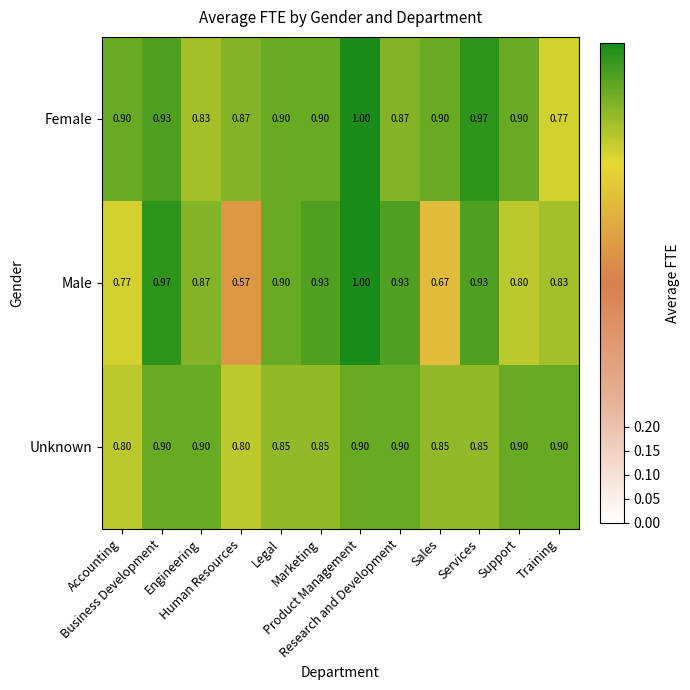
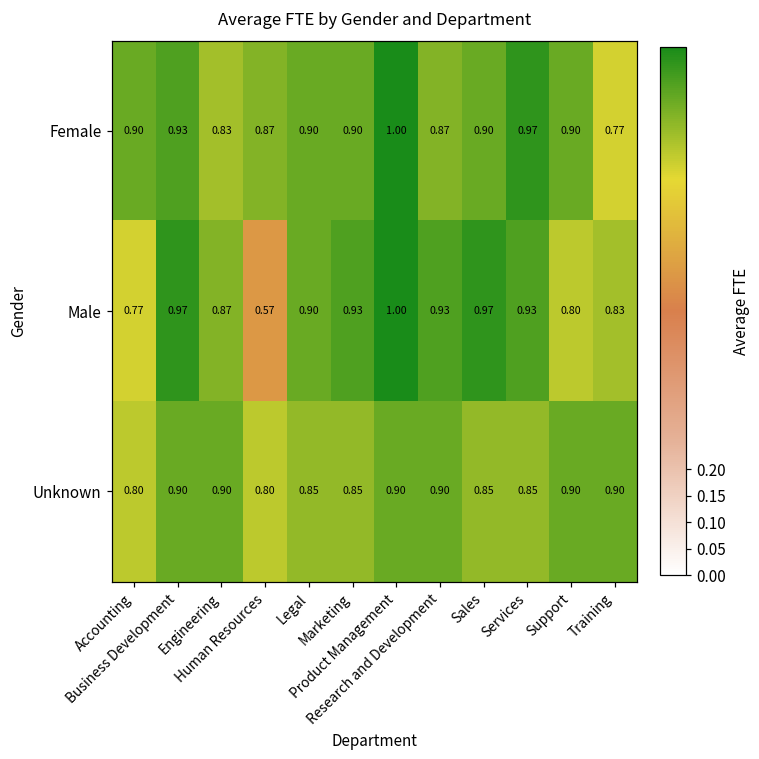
  {
    "Female": {
      "Accounting": 0.90,
      "Business Development": 0.93,
      "Engineering": 0.83,
      "Human Resources": 0.87,
      "Legal": 0.90,
      "Marketing": 0.90,
      "Product Management": 1.00,
      "Research and Development": 0.87,
      "Sales": 0.90,
      "Services": 0.97,
      "Support": 0.90,
      "Training": 0.77
    },
    "Male": {
      "Accounting": 0.77,
      "Business Development": 0.97,
      "Engineering": 0.87,
      "Human Resources": 0.57,
      "Legal": 0.90,
      "Marketing": 0.93,
      "Product Management": 1.00,
      "Research and Development": 0.93,
-     "Sales": 0.67,
+     "Sales": 0.97,
      "Services": 0.93,
      "Support": 0.80,
      "Training": 0.83
    },
    "Unknown": {
      "Accounting": 0.80,
      "Business Development": 0.90,
      "Engineering": 0.90,
      "Human Resources": 0.80,
      "Legal": 0.85,
      "Marketing": 0.85,
      "Product Management": 0.90,
      "Research and Development": 0.90,
      "Sales": 0.85,
      "Services": 0.85,
      "Support": 0.90,
      "Training": 0.90
    }
  }
